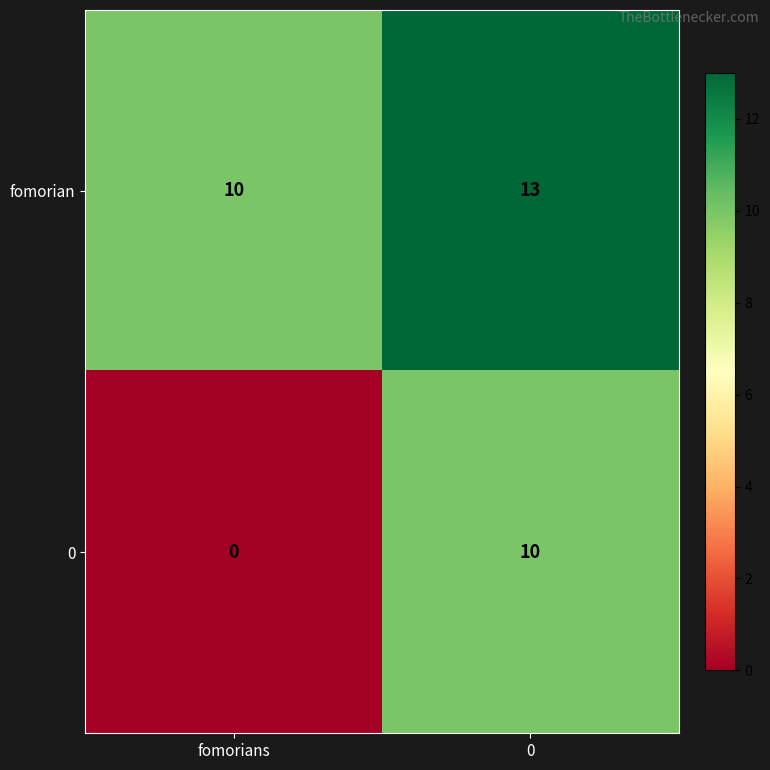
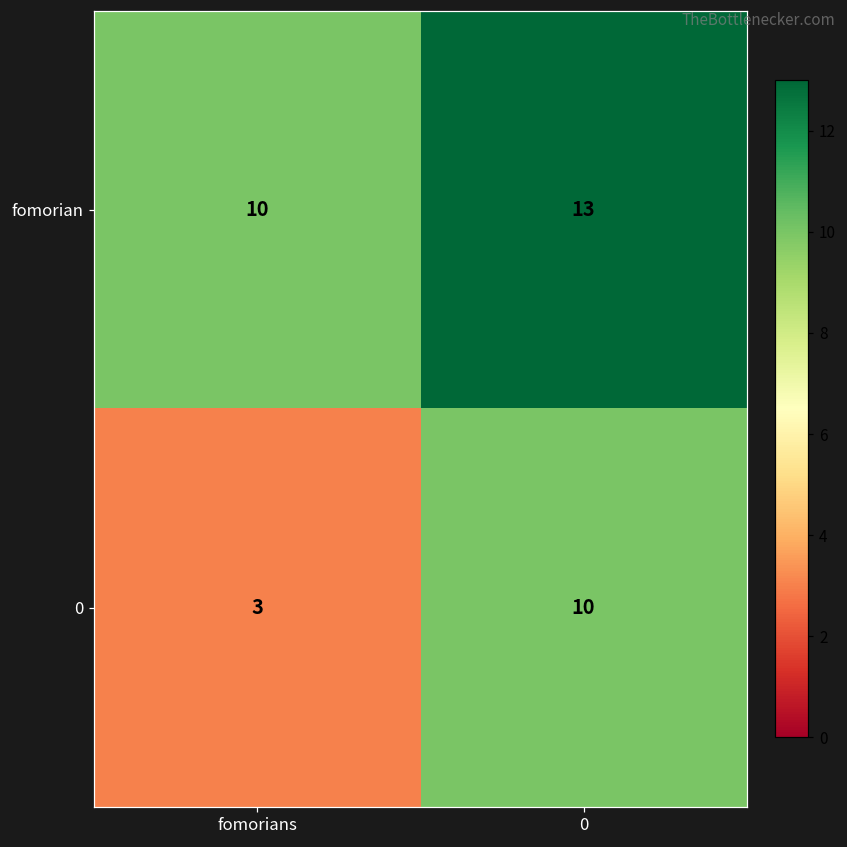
  {
    "fomorian": {
      "fomorians": 10,
      "0": 13
    },
    "0": {
-     "fomorians": 0,
+     "fomorians": 3,
      "0": 10
    }
  }
